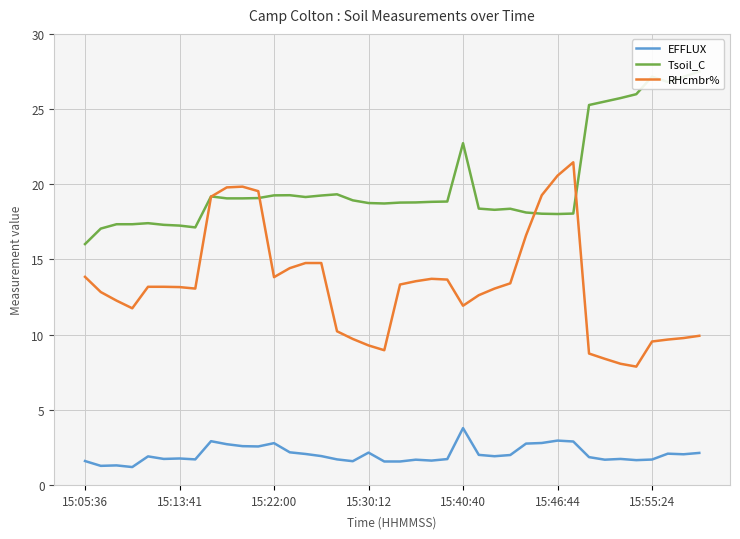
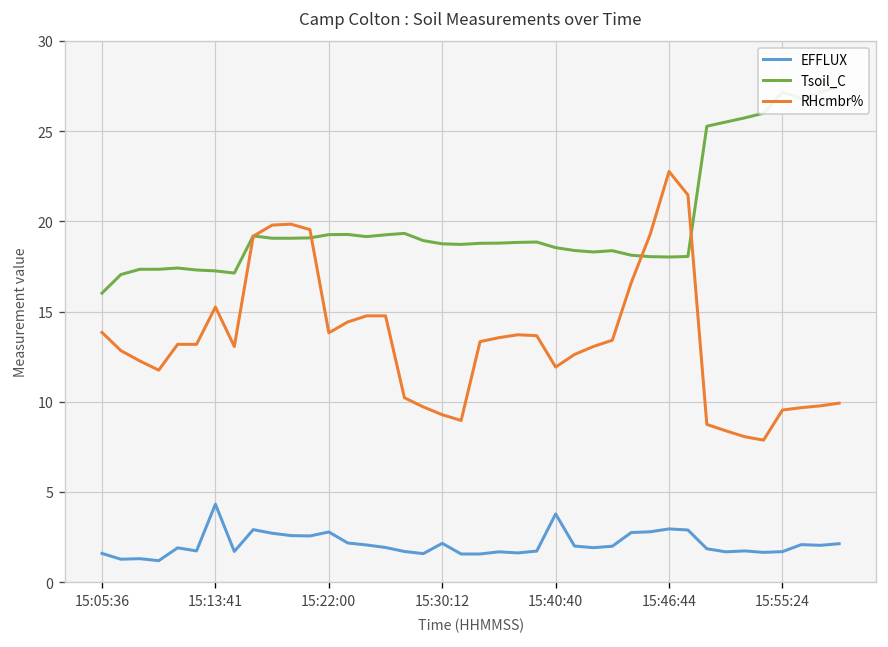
  {
    "EFFLUX": {
      "15:05:36": 1.6,
-     "15:13:41": 1.8,
+     "15:13:41": 4.3,
      "15:22:00": 2.8,
      "15:30:12": 2.2,
      "15:40:40": 3.8,
      "15:46:44": 3.0,
      "15:55:24": 1.7
    },
    "Tsoil_C": {
      "15:05:36": 16.0,
      "15:13:41": 17.3,
      "15:22:00": 19.3,
      "15:30:12": 18.8,
-     "15:40:40": 22.7,
+     "15:40:40": 18.5,
      "15:46:44": 18.0
    },
    "RHcmbr%": {
      "15:05:36": 13.8,
-     "15:13:41": 13.2,
+     "15:13:41": 15.3,
      "15:22:00": 13.8,
      "15:30:12": 9.3,
      "15:40:40": 11.9,
-     "15:46:44": 20.6,
+     "15:46:44": 22.8,
      "15:55:24": 9.5
    }
  }
